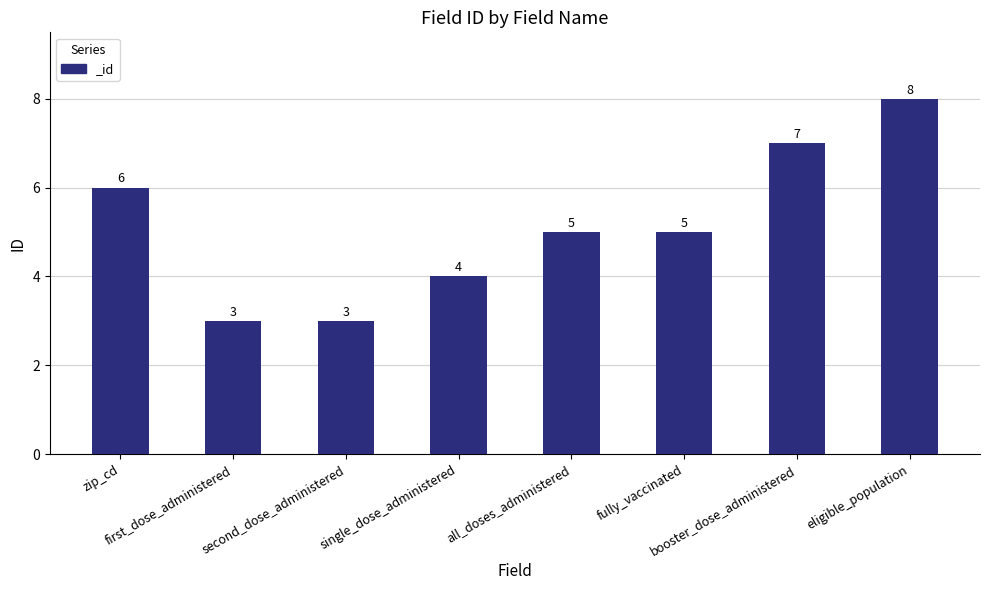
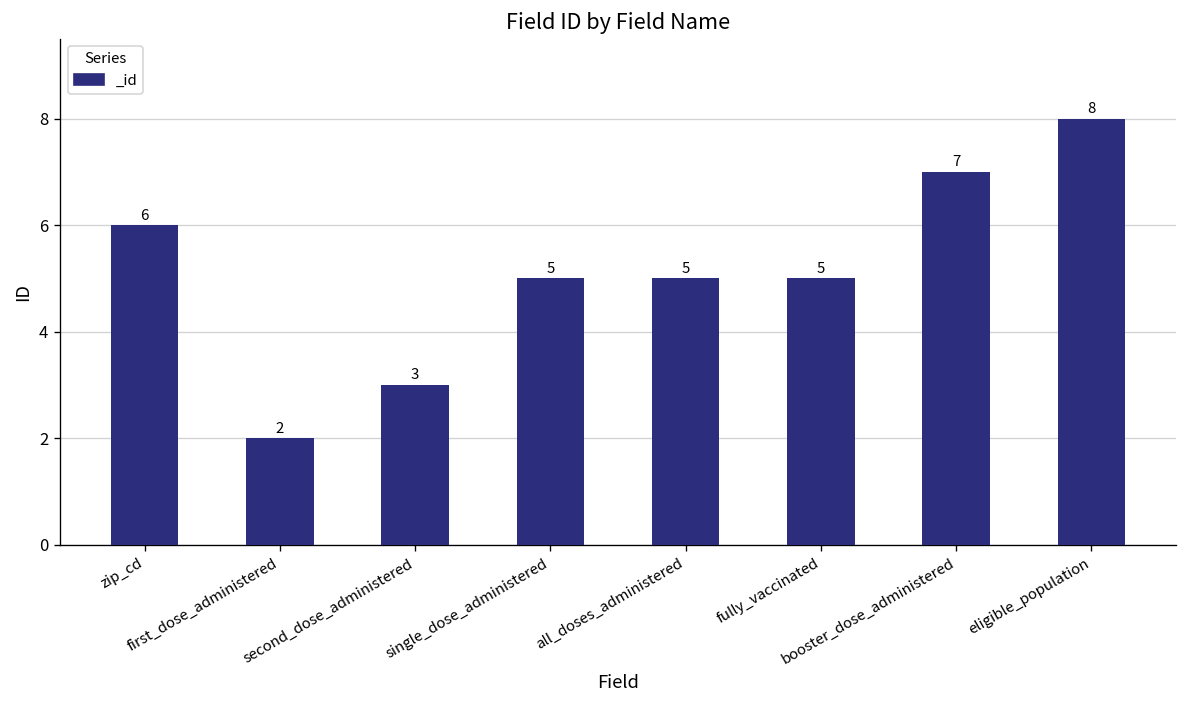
  {
    "zip_cd": 6,
-   "first_dose_administered": 3,
+   "first_dose_administered": 2,
    "second_dose_administered": 3,
-   "single_dose_administered": 4,
+   "single_dose_administered": 5,
    "all_doses_administered": 5,
    "fully_vaccinated": 5,
    "booster_dose_administered": 7,
    "eligible_population": 8
  }
